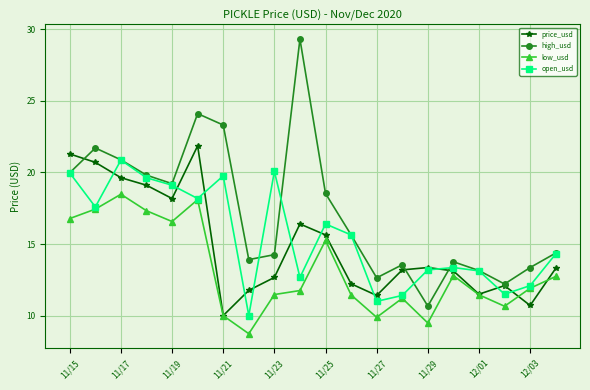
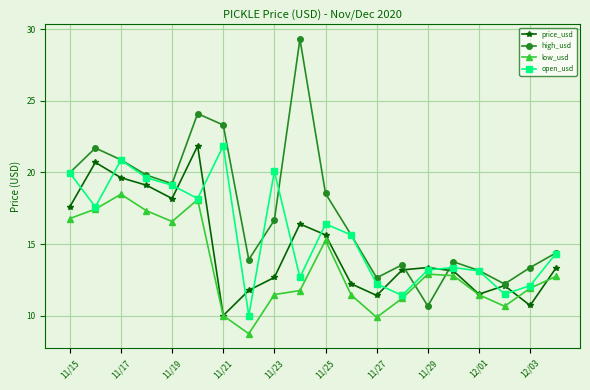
  {
    "price_usd": {
-     "11/15": 21.3,
+     "11/15": 17.6,
      "11/17": 19.6,
      "11/19": 18.2,
      "11/23": 12.7,
      "11/25": 15.6,
      "11/27": 11.4,
      "12/03": 10.7
    },
    "high_usd": {
      "11/21": 23.3,
-     "11/23": 14.3,
+     "11/23": 16.7,
      "11/25": 18.5,
      "11/27": 12.6,
      "11/29": 10.7,
      "12/03": 13.4
    },
    "low_usd": {
      "11/15": 16.8,
      "11/17": 18.5,
      "11/19": 16.6,
      "11/23": 11.5,
      "11/25": 15.3,
      "11/27": 9.9,
-     "11/29": 9.5,
+     "11/29": 12.9,
      "12/03": 11.9
    },
    "open_usd": {
-     "11/21": 19.8,
+     "11/21": 21.9,
      "11/23": 20.1,
      "11/25": 16.4,
-     "11/27": 11.0,
+     "11/27": 12.2,
      "12/03": 12.1
    }
  }
